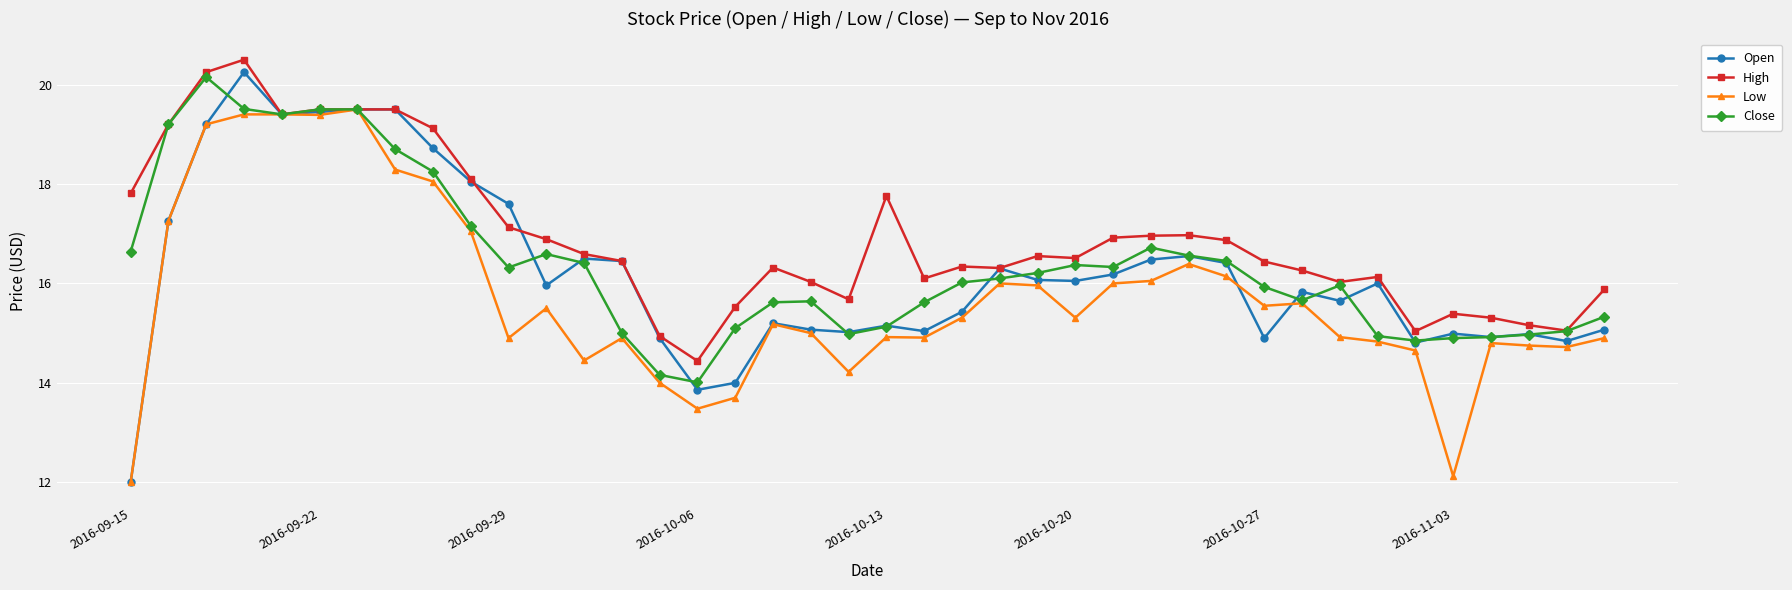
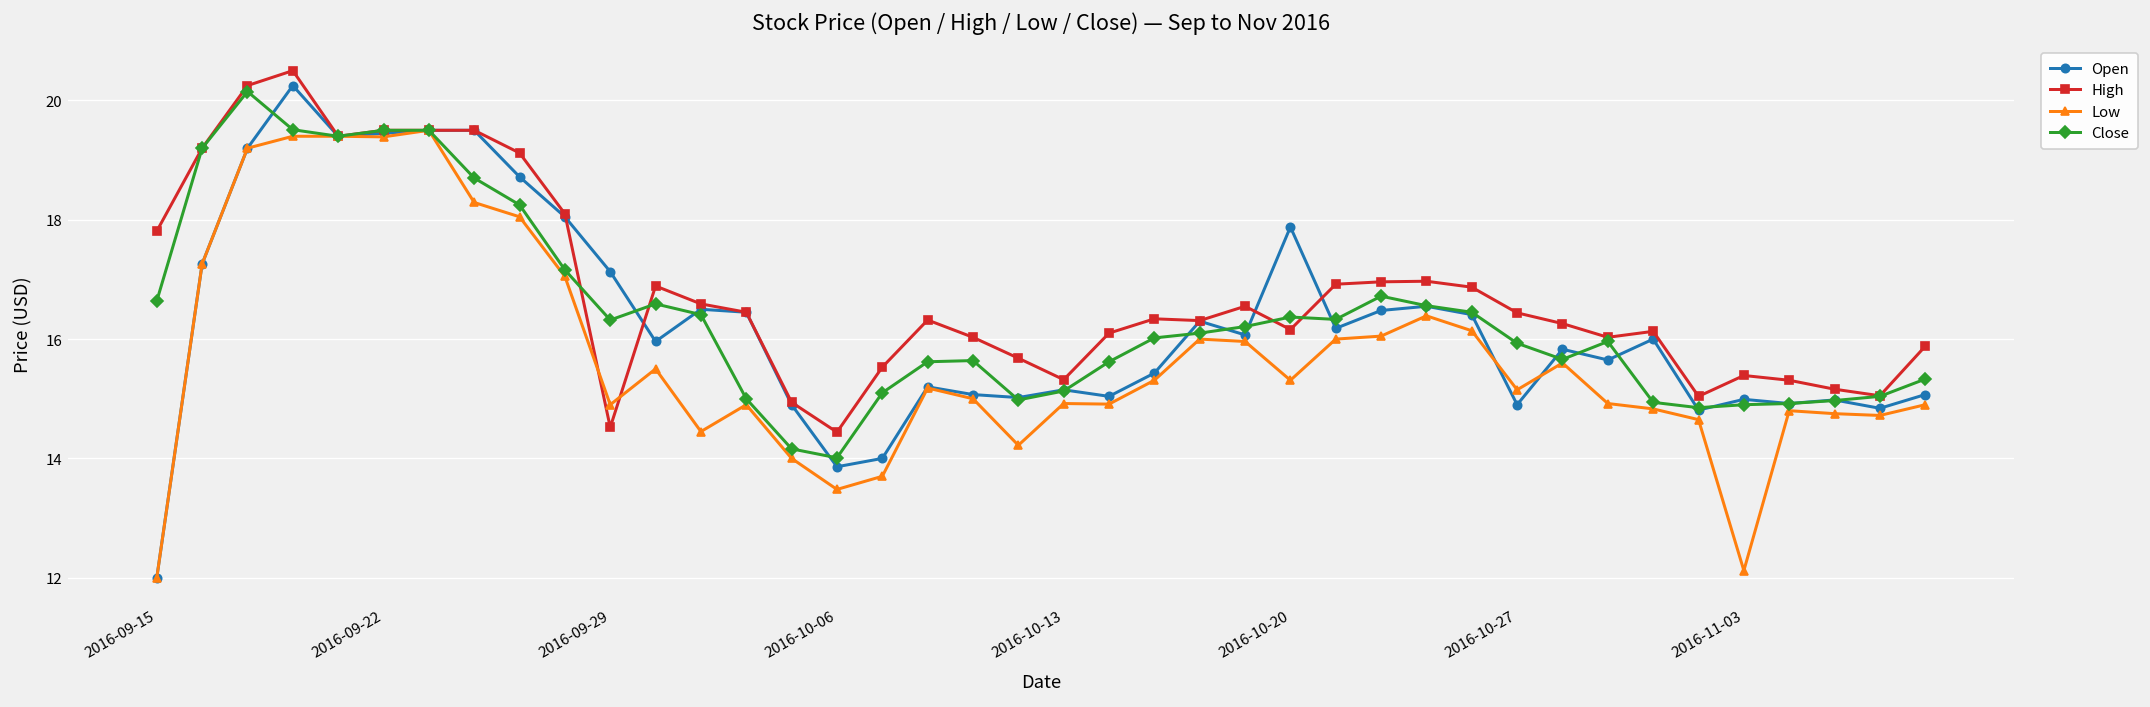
  {
    "Open": {
-     "2016-09-29": 17.6,
+     "2016-09-29": 17.1,
      "2016-10-06": 13.9,
-     "2016-10-20": 16.1,
+     "2016-10-20": 17.9,
      "2016-10-27": 14.9,
      "2016-11-03": 15.0
    },
    "High": {
      "2016-09-15": 17.8,
-     "2016-09-29": 17.1,
+     "2016-09-29": 14.5,
      "2016-10-06": 14.4,
-     "2016-10-13": 17.8,
-     "2016-10-20": 16.5,
+     "2016-10-13": 15.3,
+     "2016-10-20": 16.2,
      "2016-10-27": 16.4,
      "2016-11-03": 15.4
    },
    "Low": {
      "2016-09-22": 19.4,
      "2016-09-29": 14.9,
      "2016-10-06": 13.5,
      "2016-10-13": 14.9,
      "2016-10-20": 15.3,
-     "2016-10-27": 15.6,
+     "2016-10-27": 15.2,
      "2016-11-03": 12.1
    },
    "Close": {
      "2016-09-15": 16.6,
      "2016-09-29": 16.3,
      "2016-10-06": 14.0,
      "2016-10-20": 16.4,
      "2016-10-27": 15.9,
      "2016-11-03": 14.9
    }
  }
